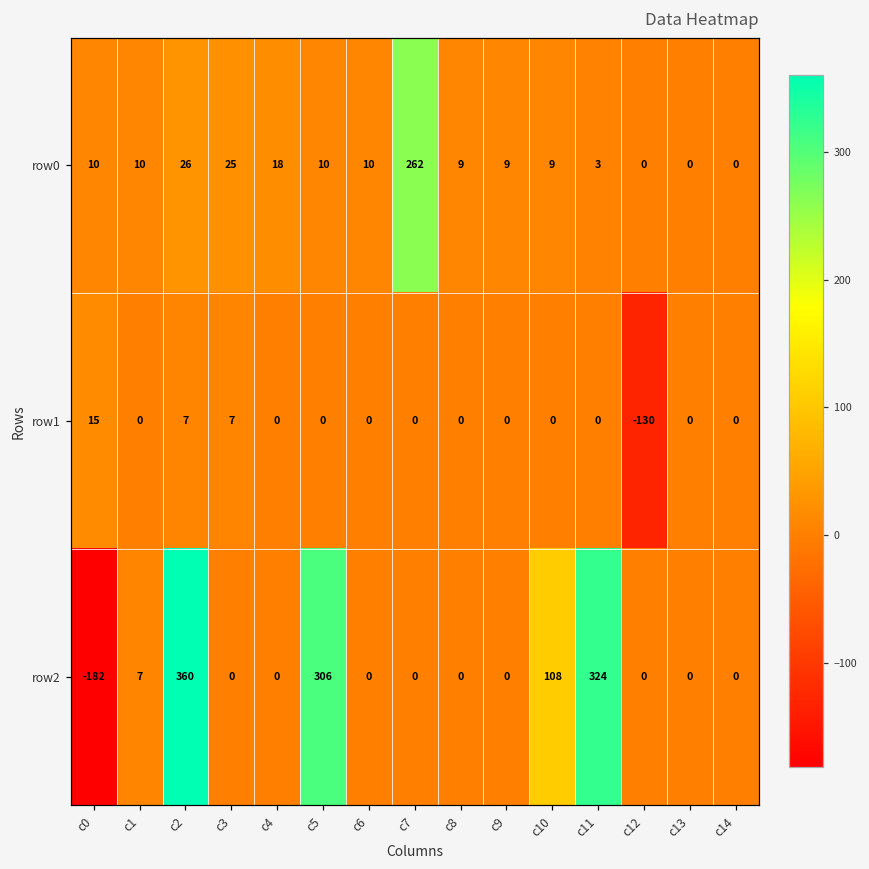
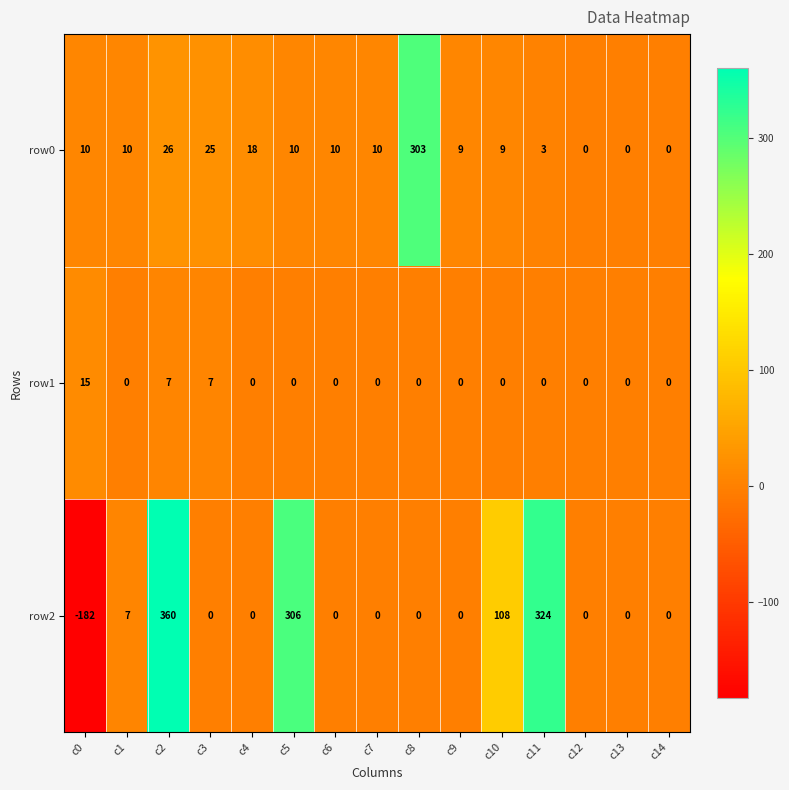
  {
    "row0": {
      "c0": 10,
      "c1": 10,
      "c2": 26,
      "c3": 25,
      "c4": 18,
      "c5": 10,
      "c6": 10,
-     "c7": 262,
-     "c8": 9,
+     "c7": 10,
+     "c8": 303,
      "c9": 9,
      "c10": 9,
      "c11": 3,
      "c12": 0,
      "c13": 0,
      "c14": 0
    },
    "row1": {
      "c0": 15,
      "c1": 0,
      "c2": 7,
      "c3": 7,
      "c4": 0,
      "c5": 0,
      "c6": 0,
      "c7": 0,
      "c8": 0,
      "c9": 0,
      "c10": 0,
      "c11": 0,
-     "c12": -130,
+     "c12": 0,
      "c13": 0,
      "c14": 0
    },
    "row2": {
      "c0": -182,
      "c1": 7,
      "c2": 360,
      "c3": 0,
      "c4": 0,
      "c5": 306,
      "c6": 0,
      "c7": 0,
      "c8": 0,
      "c9": 0,
      "c10": 108,
      "c11": 324,
      "c12": 0,
      "c13": 0,
      "c14": 0
    }
  }
